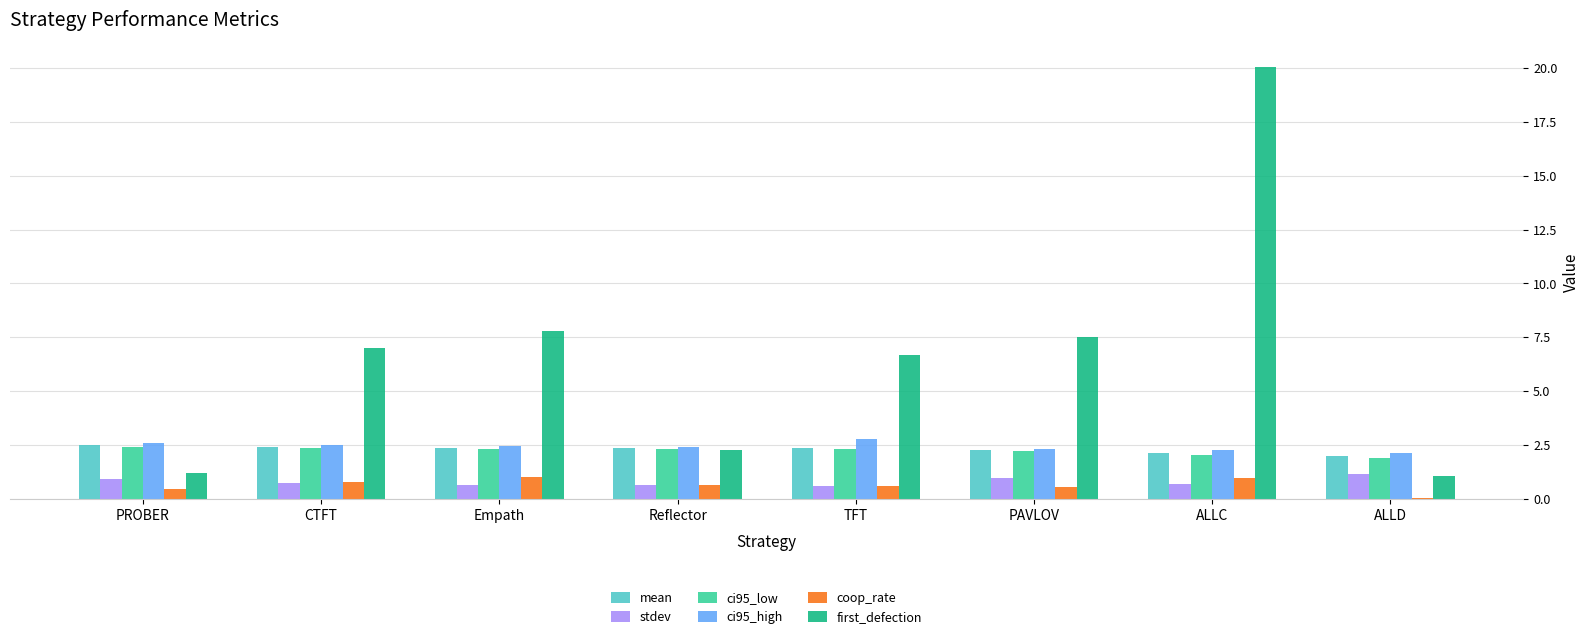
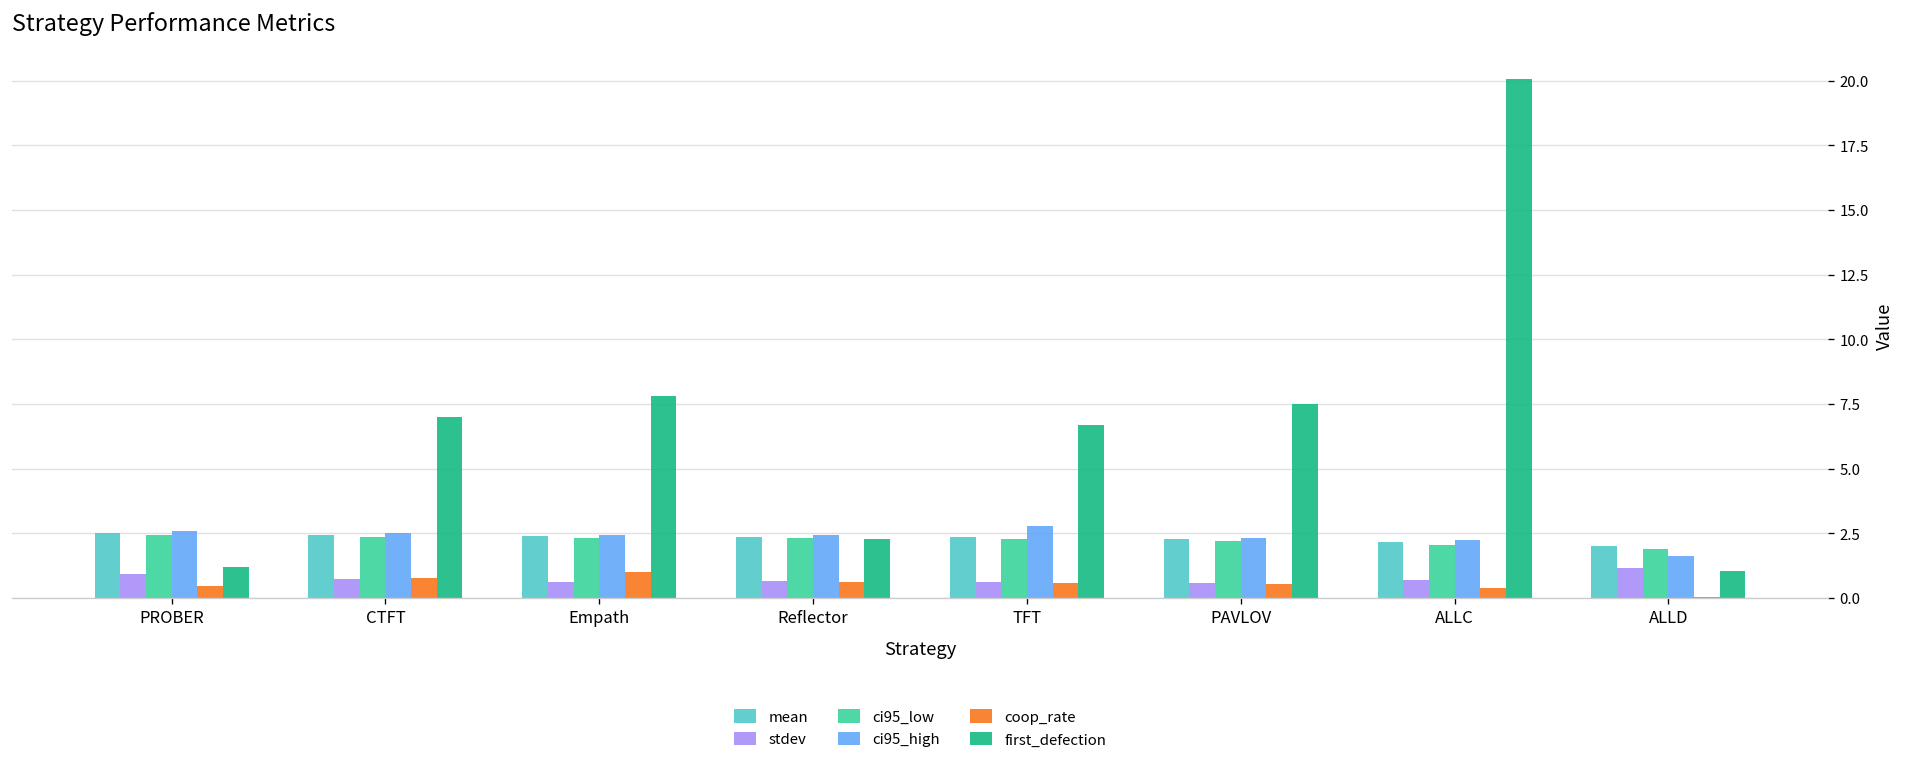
  {
    "stdev": {
      "PROBER": 0.9,
      "CTFT": 0.7,
      "Empath": 0.6,
      "Reflector": 0.7,
      "TFT": 0.6,
-     "PAVLOV": 1.0,
+     "PAVLOV": 0.6,
      "ALLC": 0.7,
      "ALLD": 1.2
    },
    "ci95_high": {
      "PROBER": 2.6,
      "CTFT": 2.5,
      "Empath": 2.4,
      "Reflector": 2.4,
      "TFT": 2.8,
      "PAVLOV": 2.3,
      "ALLC": 2.2,
-     "ALLD": 2.1
+     "ALLD": 1.6
    },
    "coop_rate": {
      "PROBER": 0.5,
      "CTFT": 0.8,
      "Empath": 1.0,
      "Reflector": 0.6,
      "TFT": 0.6,
      "PAVLOV": 0.5,
-     "ALLC": 1.0
+     "ALLC": 0.4
    }
  }
